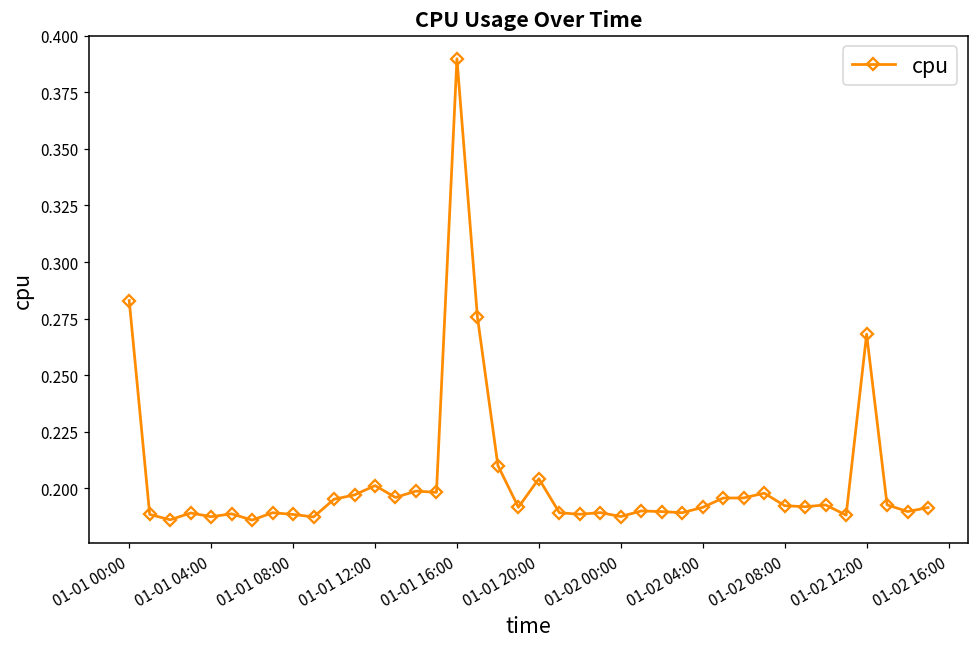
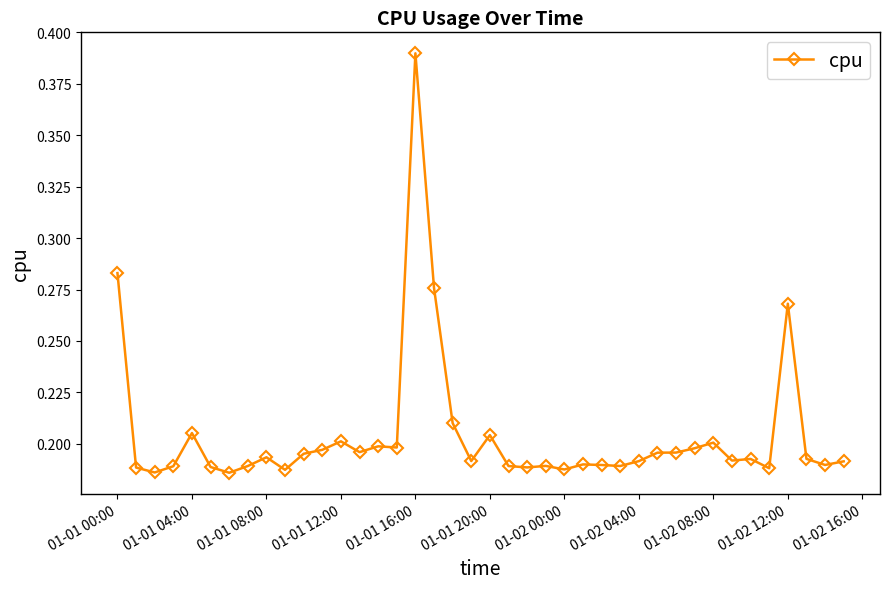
  {
    "01-01 00:00": 0.283,
-   "01-01 04:00": 0.187,
-   "01-01 08:00": 0.188,
+   "01-01 04:00": 0.205,
+   "01-01 08:00": 0.193,
    "01-01 12:00": 0.201,
    "01-01 16:00": 0.390,
    "01-01 20:00": 0.204,
    "01-02 00:00": 0.187,
    "01-02 04:00": 0.192,
-   "01-02 08:00": 0.192,
+   "01-02 08:00": 0.201,
    "01-02 12:00": 0.268
  }
